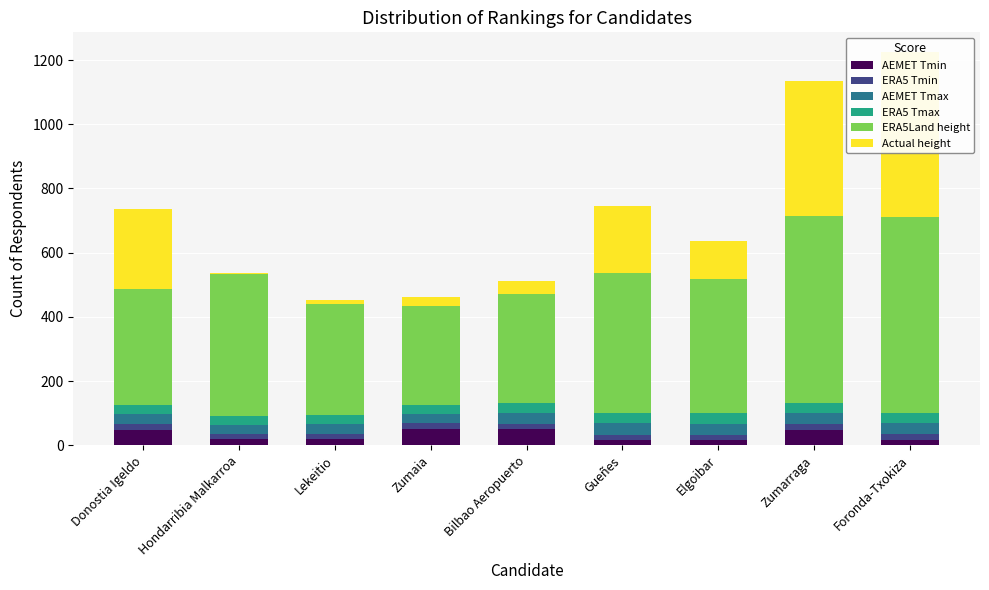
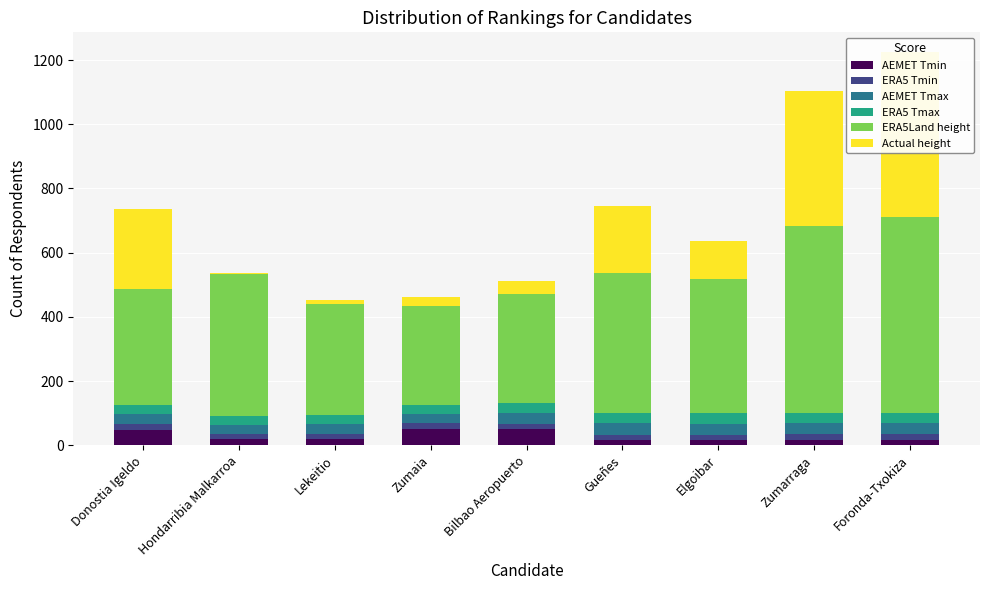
  {
    "AEMET Tmin": {
      "Donostia Igeldo": 50,
      "Hondarribia Malkarroa": 20,
      "Lekeitio": 20,
      "Zumaia": 50,
      "Bilbao Aeropuerto": 50,
      "Gueñes": 20,
      "Elgoibar": 20,
-     "Zumarraga": 50,
+     "Zumarraga": 20,
      "Foronda-Txokiza": 20
    },
    "ERA5Land height": {
      "Donostia Igeldo": 360,
      "Hondarribia Malkarroa": 440,
      "Lekeitio": 340,
      "Zumaia": 310,
      "Bilbao Aeropuerto": 340,
      "Gueñes": 440,
      "Elgoibar": 420,
      "Zumarraga": 580,
      "Foronda-Txokiza": 610
    },
    "Actual height": {
      "Donostia Igeldo": 250,
      "Lekeitio": 10,
      "Zumaia": 30,
      "Bilbao Aeropuerto": 40,
      "Gueñes": 210,
      "Elgoibar": 120,
      "Zumarraga": 420
    }
  }
